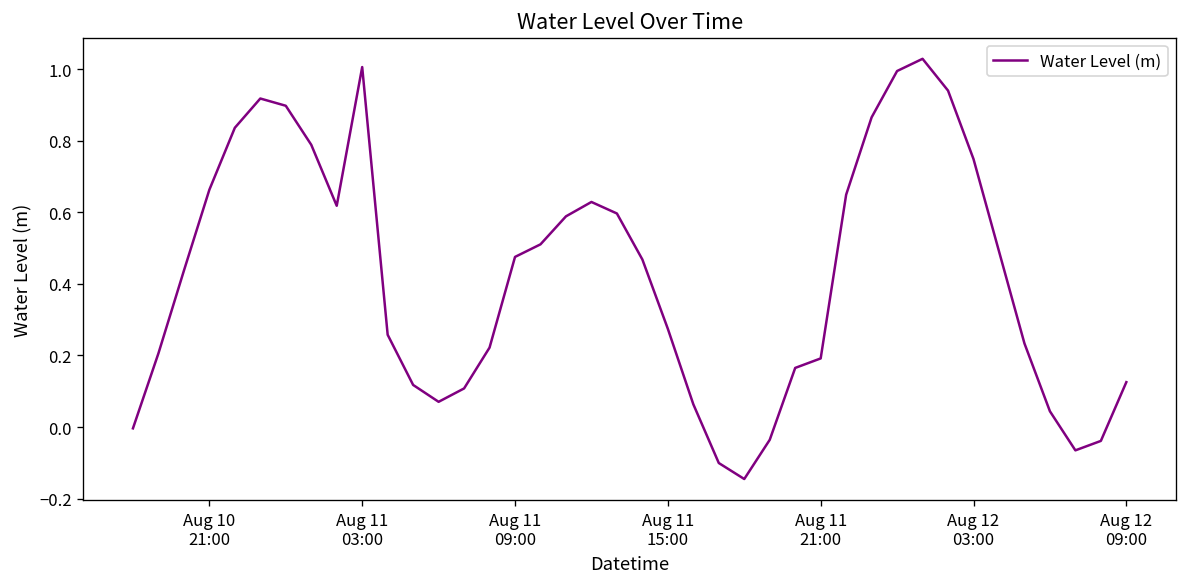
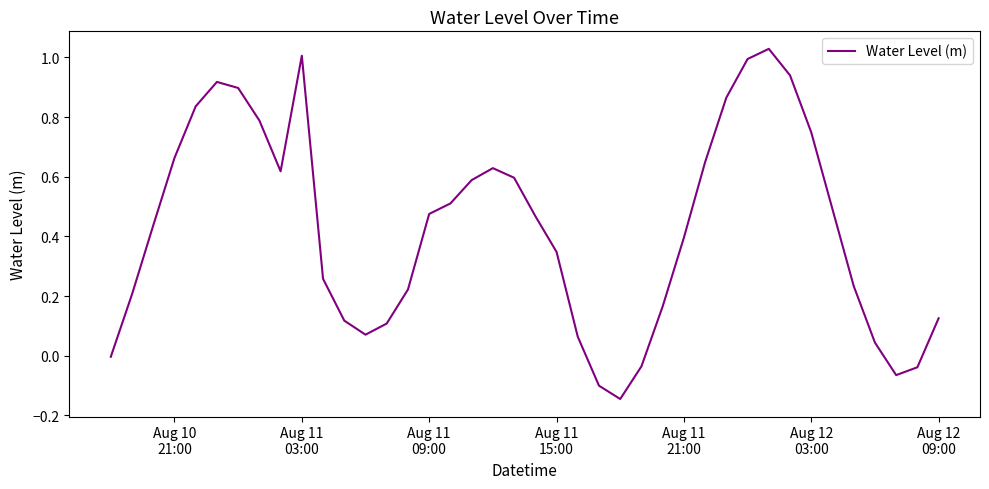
  {
    "Aug 10 21:00": 0.66,
    "Aug 11 03:00": 1.01,
    "Aug 11 09:00": 0.48,
-   "Aug 11 15:00": 0.27,
-   "Aug 11 21:00": 0.19,
+   "Aug 11 15:00": 0.35,
+   "Aug 11 21:00": 0.40,
    "Aug 12 03:00": 0.75,
    "Aug 12 09:00": 0.13
  }
